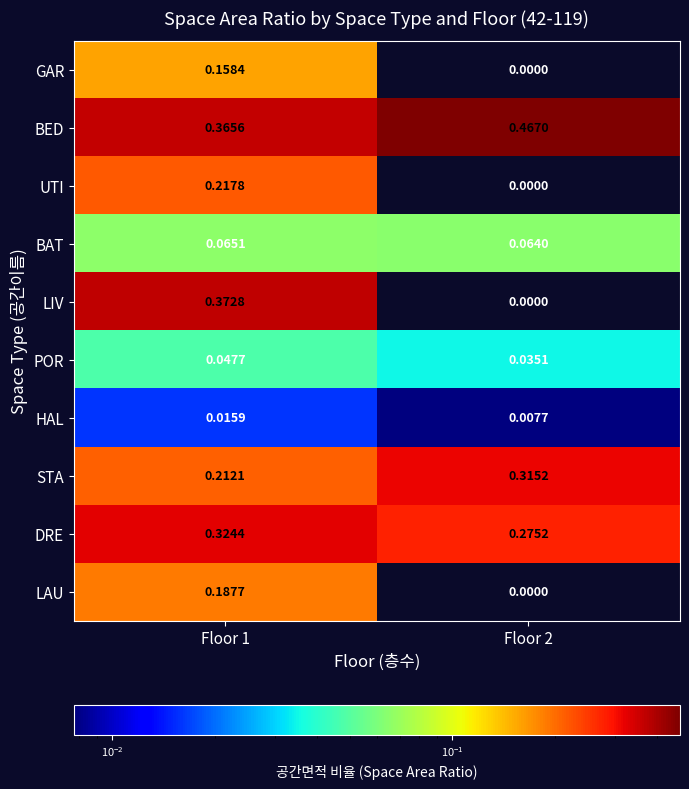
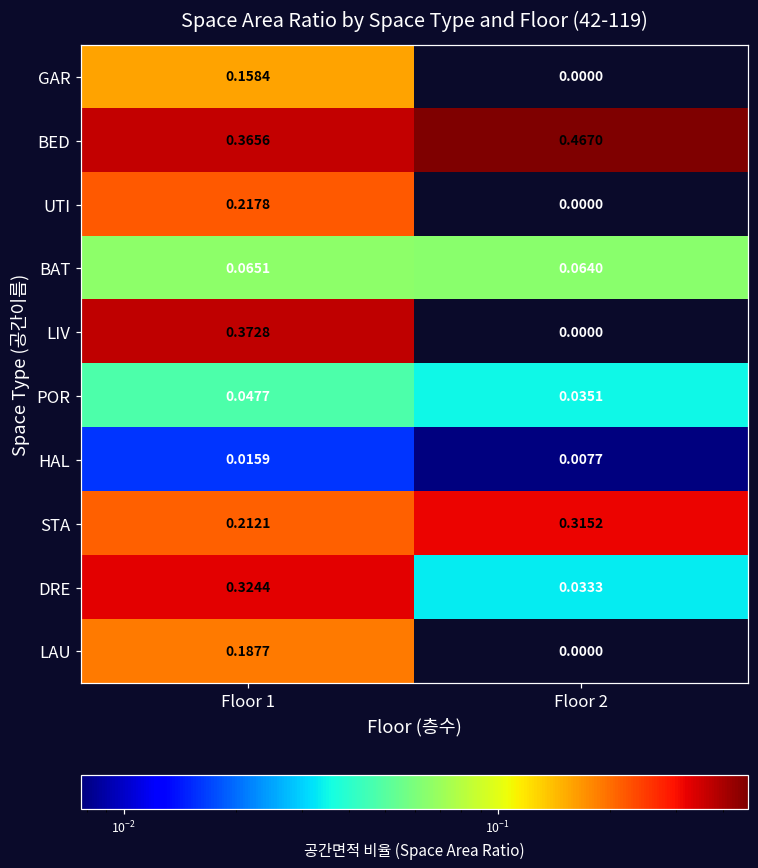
  {
    "GAR": {
      "Floor 1": 0.1584,
      "Floor 2": 0.0000
    },
    "BED": {
      "Floor 1": 0.3656,
      "Floor 2": 0.4670
    },
    "UTI": {
      "Floor 1": 0.2178,
      "Floor 2": 0.0000
    },
    "BAT": {
      "Floor 1": 0.0651,
      "Floor 2": 0.0640
    },
    "LIV": {
      "Floor 1": 0.3728,
      "Floor 2": 0.0000
    },
    "POR": {
      "Floor 1": 0.0477,
      "Floor 2": 0.0351
    },
    "HAL": {
      "Floor 1": 0.0159,
      "Floor 2": 0.0077
    },
    "STA": {
      "Floor 1": 0.2121,
      "Floor 2": 0.3152
    },
    "DRE": {
      "Floor 1": 0.3244,
-     "Floor 2": 0.2752
+     "Floor 2": 0.0333
    },
    "LAU": {
      "Floor 1": 0.1877,
      "Floor 2": 0.0000
    }
  }
